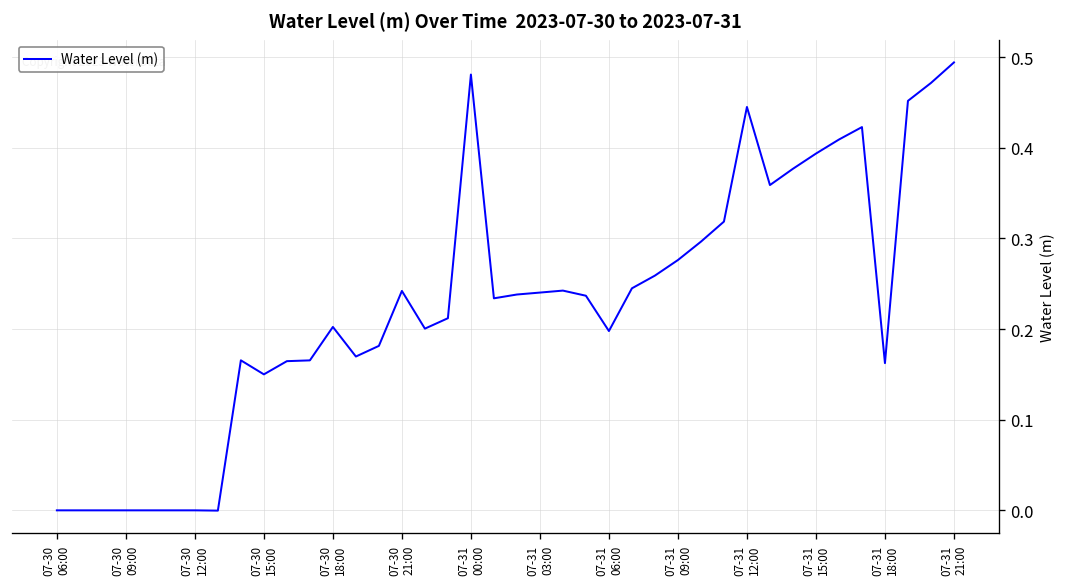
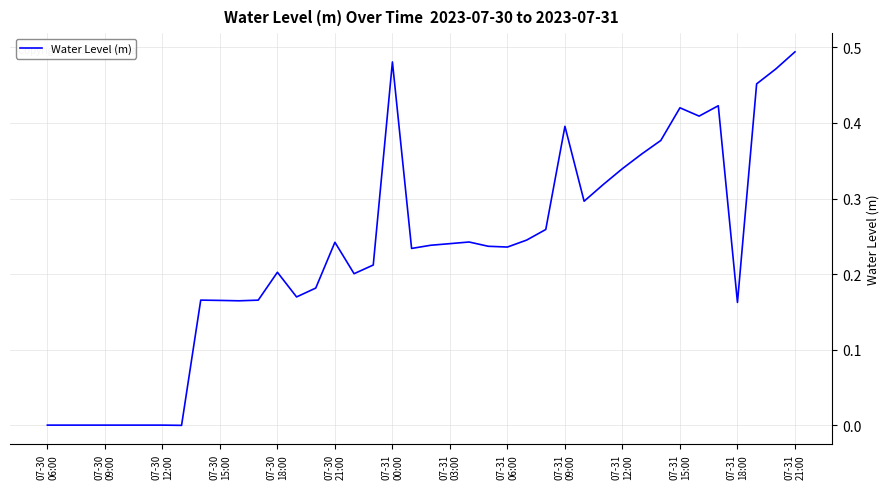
  {
    "07-30 06:00": 0.00,
    "07-30 09:00": 0.00,
    "07-30 12:00": 0.00,
-   "07-30 15:00": 0.15,
+   "07-30 15:00": 0.17,
    "07-30 18:00": 0.20,
    "07-30 21:00": 0.24,
    "07-31 00:00": 0.48,
    "07-31 03:00": 0.24,
-   "07-31 06:00": 0.20,
-   "07-31 09:00": 0.28,
-   "07-31 12:00": 0.45,
-   "07-31 15:00": 0.39,
+   "07-31 06:00": 0.24,
+   "07-31 09:00": 0.40,
+   "07-31 12:00": 0.34,
+   "07-31 15:00": 0.42,
    "07-31 18:00": 0.16,
    "07-31 21:00": 0.49
  }
